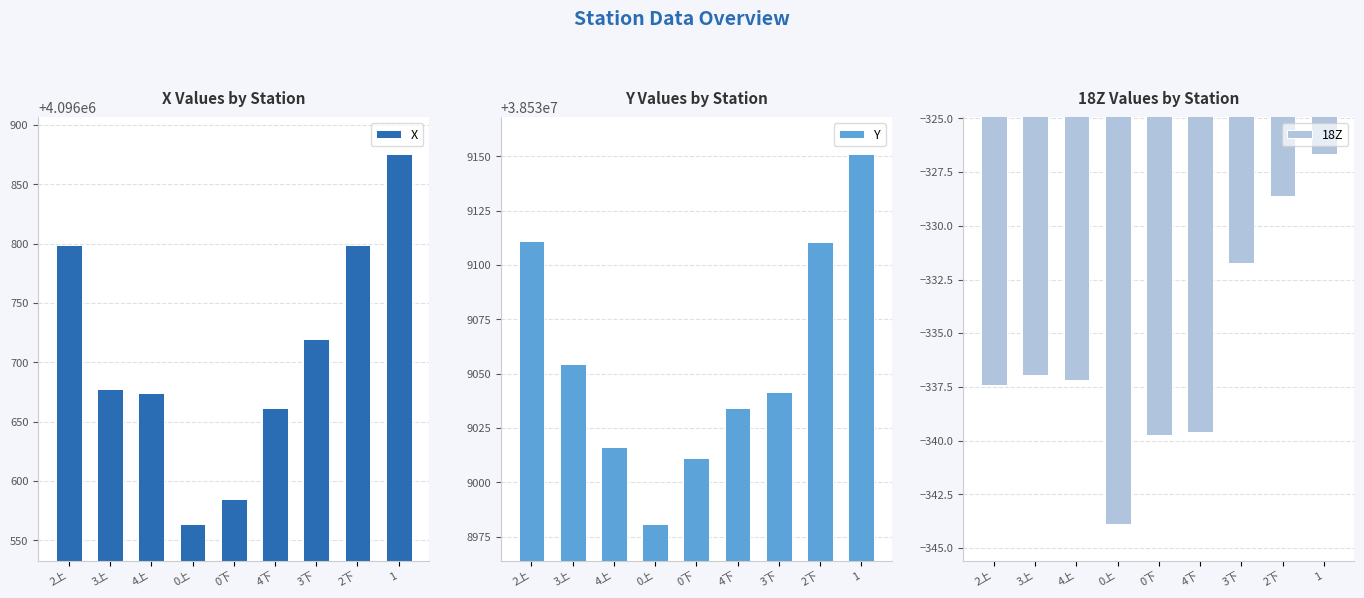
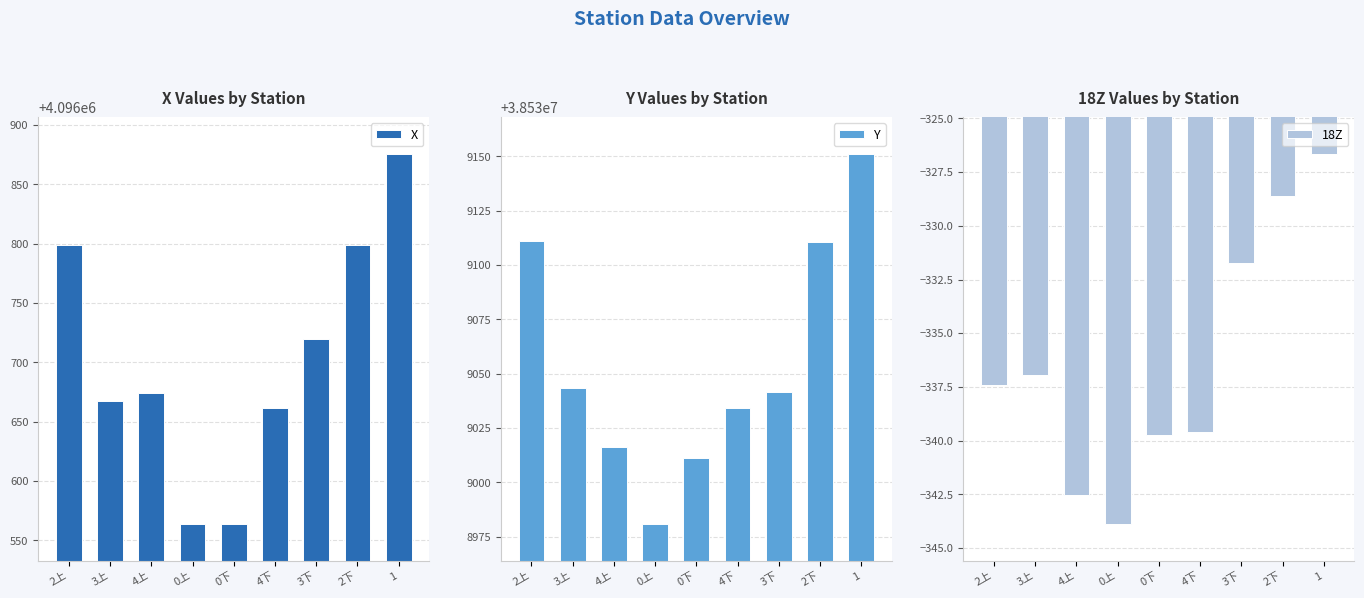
  {
    "X Values by Station": {
      "2上": 4096799,
-     "3上": 4096677,
+     "3上": 4096667,
      "4上": 4096674,
      "0上": 4096564,
-     "0下": 4096585,
+     "0下": 4096564,
      "4下": 4096661,
      "3下": 4096720,
      "2下": 4096799,
      "1": 4096875
    },
    "Y Values by Station": {
      "2上": 38539111,
-     "3上": 38539054,
+     "3上": 38539043,
      "4上": 38539016,
      "0上": 38538981,
      "0下": 38539011,
      "4下": 38539034,
      "3下": 38539042,
      "2下": 38539110,
      "1": 38539151
    },
    "18Z Values by Station": {
      "2上": -337.4,
      "3上": -336.9,
-     "4上": -337.2,
+     "4上": -342.5,
      "0上": -343.9,
      "0下": -339.8,
      "4下": -339.6,
      "3下": -331.7,
      "2下": -328.6,
      "1": -326.7
    }
  }
